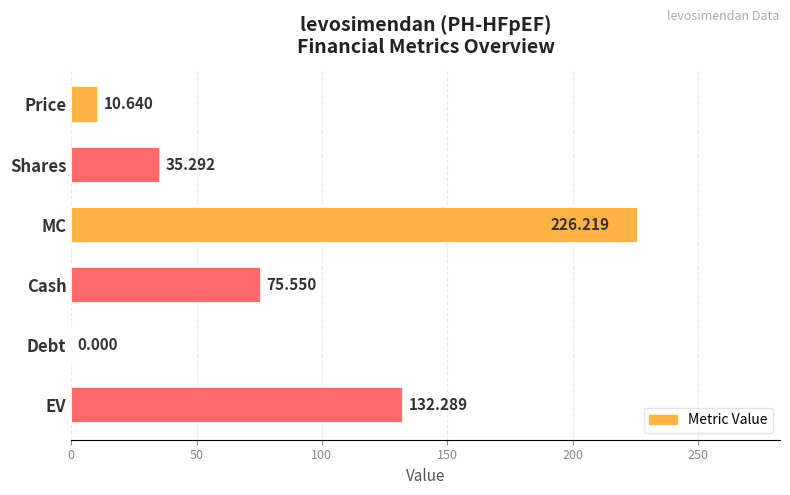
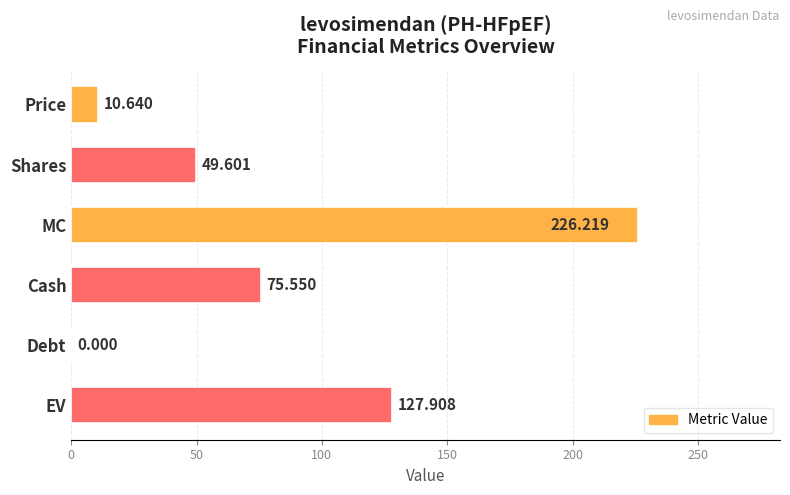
  {
    "Price": 10.640,
-   "Shares": 35.292,
+   "Shares": 49.601,
    "MC": 226.219,
    "Cash": 75.550,
    "Debt": 0.000,
-   "EV": 132.289
+   "EV": 127.908
  }
